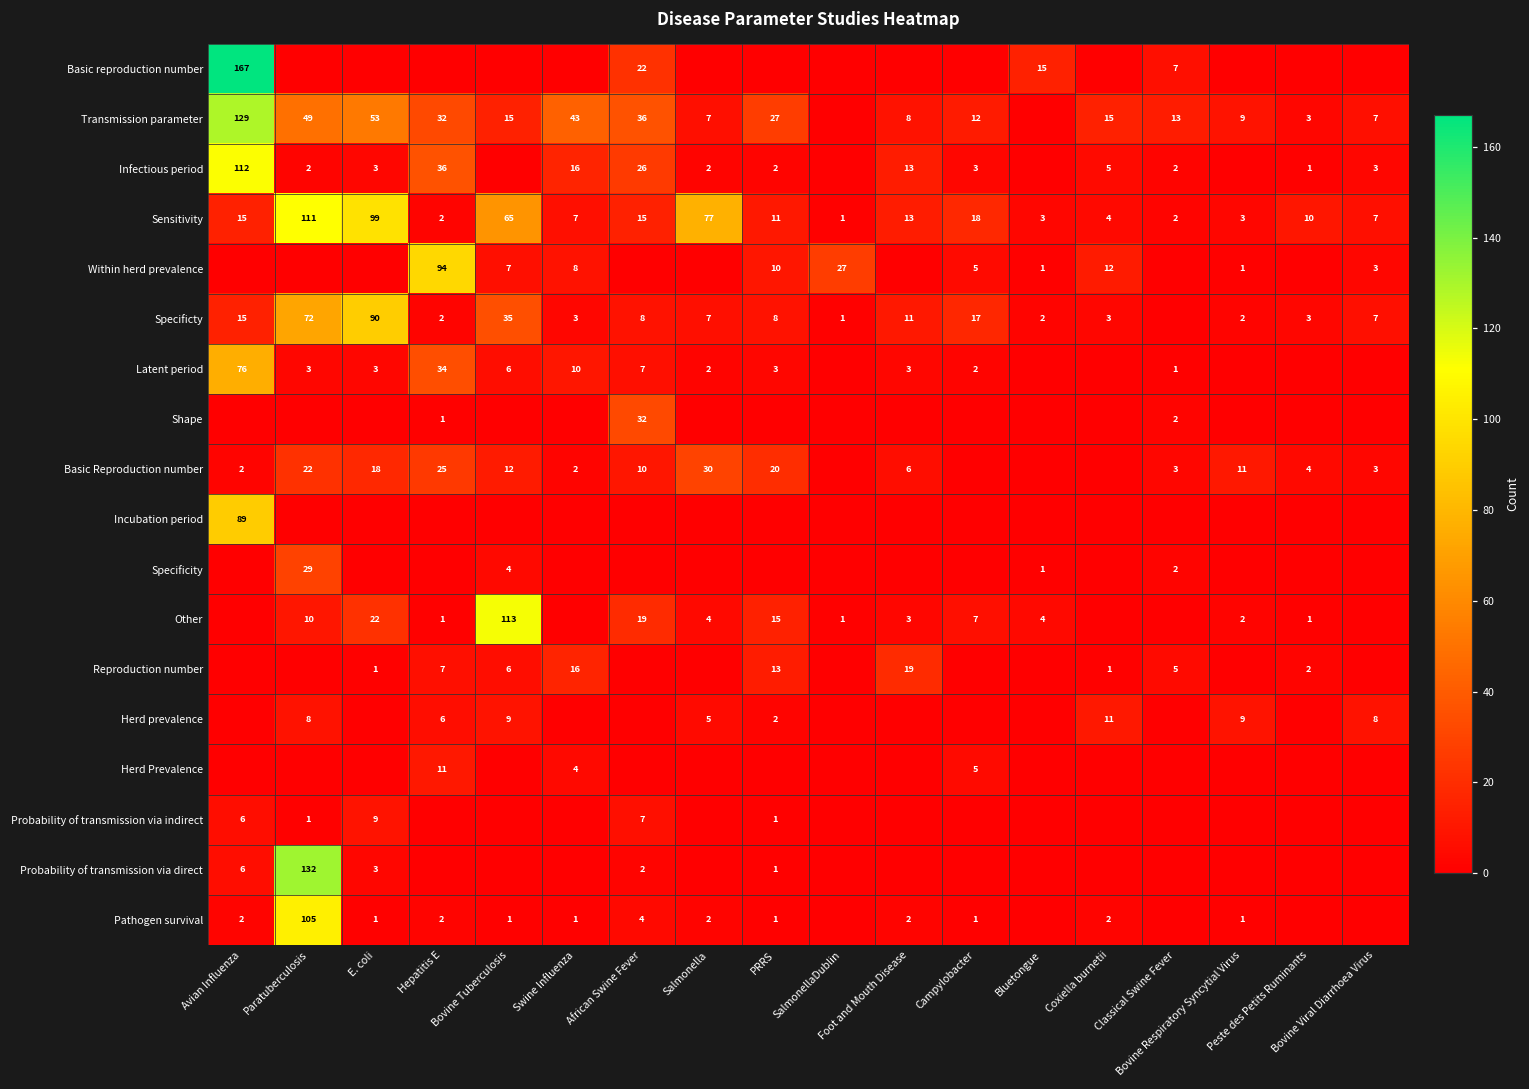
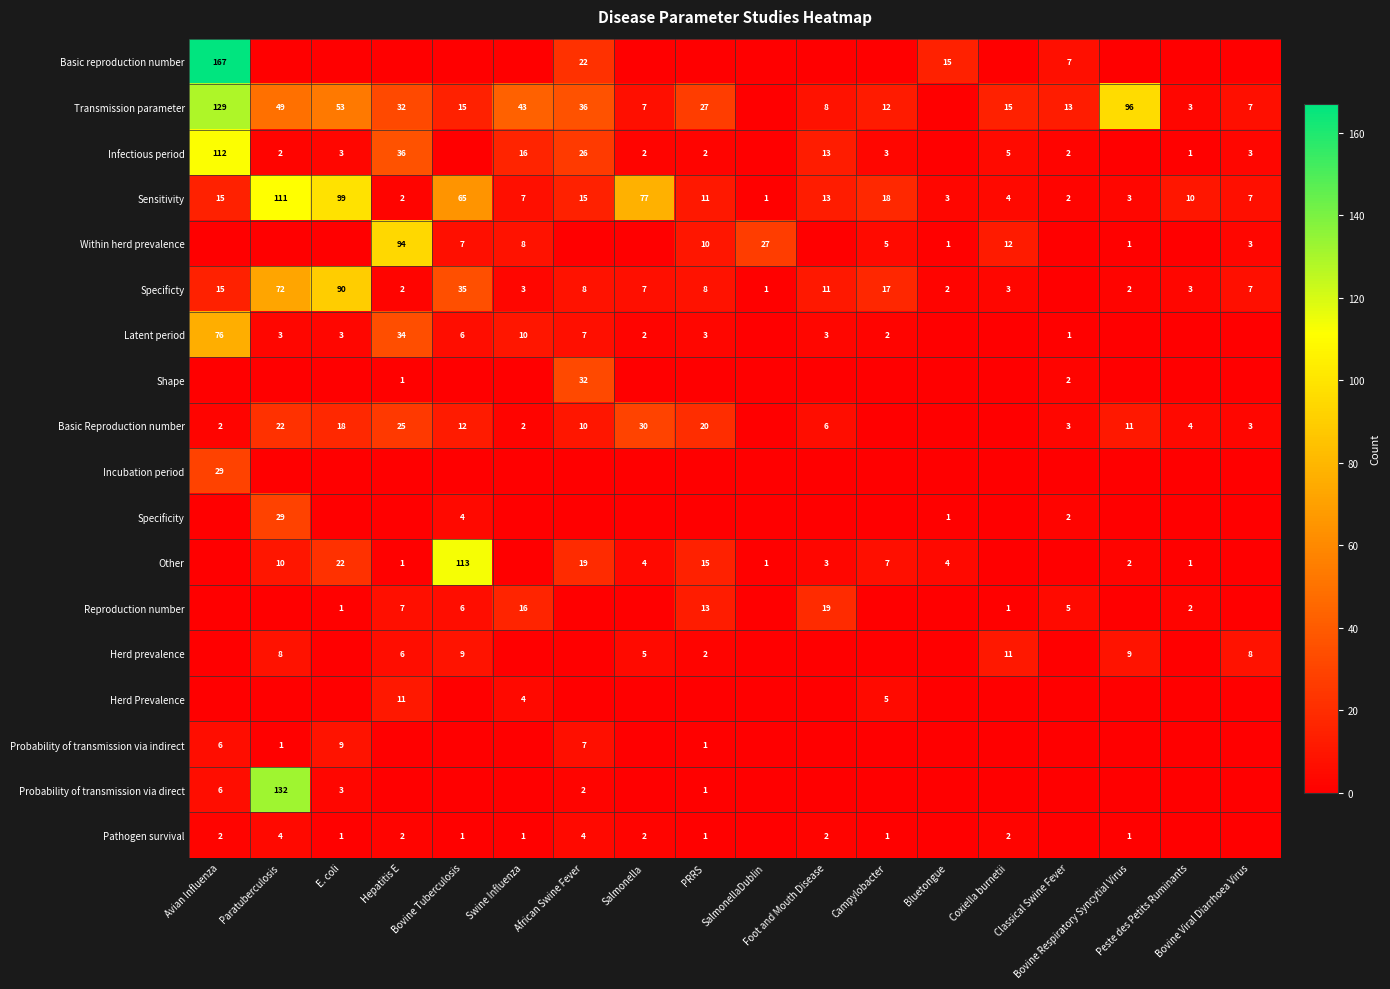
  {
    "Basic reproduction number": {
      "Avian Influenza": 167,
      "African Swine Fever": 22,
      "Bluetongue": 15,
      "Classical Swine Fever": 7
    },
    "Transmission parameter": {
      "Avian Influenza": 129,
      "Paratuberculosis": 49,
      "E. coli": 53,
      "Hepatitis E": 32,
      "Bovine Tuberculosis": 15,
      "Swine Influenza": 43,
      "African Swine Fever": 36,
      "Salmonella": 7,
      "PRRS": 27,
      "Foot and Mouth Disease": 8,
      "Campylobacter": 12,
      "Coxiella burnetii": 15,
      "Classical Swine Fever": 13,
-     "Bovine Respiratory Syncytial Virus": 9,
+     "Bovine Respiratory Syncytial Virus": 96,
      "Peste des Petits Ruminants": 3,
      "Bovine Viral Diarrhoea Virus": 7
    },
    "Infectious period": {
      "Avian Influenza": 112,
      "Paratuberculosis": 2,
      "E. coli": 3,
      "Hepatitis E": 36,
      "Swine Influenza": 16,
      "African Swine Fever": 26,
      "Salmonella": 2,
      "PRRS": 2,
      "Foot and Mouth Disease": 13,
      "Campylobacter": 3,
      "Coxiella burnetii": 5,
      "Classical Swine Fever": 2,
      "Peste des Petits Ruminants": 1,
      "Bovine Viral Diarrhoea Virus": 3
    },
    "Sensitivity": {
      "Avian Influenza": 15,
      "Paratuberculosis": 111,
      "E. coli": 99,
      "Hepatitis E": 2,
      "Bovine Tuberculosis": 65,
      "Swine Influenza": 7,
      "African Swine Fever": 15,
      "Salmonella": 77,
      "PRRS": 11,
      "SalmonellaDublin": 1,
      "Foot and Mouth Disease": 13,
      "Campylobacter": 18,
      "Bluetongue": 3,
      "Coxiella burnetii": 4,
      "Classical Swine Fever": 2,
      "Bovine Respiratory Syncytial Virus": 3,
      "Peste des Petits Ruminants": 10,
      "Bovine Viral Diarrhoea Virus": 7
    },
    "Within herd prevalence": {
      "Hepatitis E": 94,
      "Bovine Tuberculosis": 7,
      "Swine Influenza": 8,
      "PRRS": 10,
      "SalmonellaDublin": 27,
      "Campylobacter": 5,
      "Bluetongue": 1,
      "Coxiella burnetii": 12,
      "Bovine Respiratory Syncytial Virus": 1,
      "Bovine Viral Diarrhoea Virus": 3
    },
    "Specificty": {
      "Avian Influenza": 15,
      "Paratuberculosis": 72,
      "E. coli": 90,
      "Hepatitis E": 2,
      "Bovine Tuberculosis": 35,
      "Swine Influenza": 3,
      "African Swine Fever": 8,
      "Salmonella": 7,
      "PRRS": 8,
      "SalmonellaDublin": 1,
      "Foot and Mouth Disease": 11,
      "Campylobacter": 17,
      "Bluetongue": 2,
      "Coxiella burnetii": 3,
      "Bovine Respiratory Syncytial Virus": 2,
      "Peste des Petits Ruminants": 3,
      "Bovine Viral Diarrhoea Virus": 7
    },
    "Latent period": {
      "Avian Influenza": 76,
      "Paratuberculosis": 3,
      "E. coli": 3,
      "Hepatitis E": 34,
      "Bovine Tuberculosis": 6,
      "Swine Influenza": 10,
      "African Swine Fever": 7,
      "Salmonella": 2,
      "PRRS": 3,
      "Foot and Mouth Disease": 3,
      "Campylobacter": 2,
      "Classical Swine Fever": 1
    },
    "Shape": {
      "Hepatitis E": 1,
      "African Swine Fever": 32,
      "Classical Swine Fever": 2
    },
    "Basic Reproduction number": {
      "Avian Influenza": 2,
      "Paratuberculosis": 22,
      "E. coli": 18,
      "Hepatitis E": 25,
      "Bovine Tuberculosis": 12,
      "Swine Influenza": 2,
      "African Swine Fever": 10,
      "Salmonella": 30,
      "PRRS": 20,
      "Foot and Mouth Disease": 6,
      "Classical Swine Fever": 3,
      "Bovine Respiratory Syncytial Virus": 11,
      "Peste des Petits Ruminants": 4,
      "Bovine Viral Diarrhoea Virus": 3
    },
    "Incubation period": {
-     "Avian Influenza": 89
+     "Avian Influenza": 29
    },
    "Specificity": {
      "Paratuberculosis": 29,
      "Bovine Tuberculosis": 4,
      "Bluetongue": 1,
      "Classical Swine Fever": 2
    },
    "Other": {
      "Paratuberculosis": 10,
      "E. coli": 22,
      "Hepatitis E": 1,
      "Bovine Tuberculosis": 113,
      "African Swine Fever": 19,
      "Salmonella": 4,
      "PRRS": 15,
      "SalmonellaDublin": 1,
      "Foot and Mouth Disease": 3,
      "Campylobacter": 7,
      "Bluetongue": 4,
      "Bovine Respiratory Syncytial Virus": 2,
      "Peste des Petits Ruminants": 1
    },
    "Reproduction number": {
      "E. coli": 1,
      "Hepatitis E": 7,
      "Bovine Tuberculosis": 6,
      "Swine Influenza": 16,
      "PRRS": 13,
      "Foot and Mouth Disease": 19,
      "Coxiella burnetii": 1,
      "Classical Swine Fever": 5,
      "Peste des Petits Ruminants": 2
    },
    "Herd prevalence": {
      "Paratuberculosis": 8,
      "Hepatitis E": 6,
      "Bovine Tuberculosis": 9,
      "Salmonella": 5,
      "PRRS": 2,
      "Coxiella burnetii": 11,
      "Bovine Respiratory Syncytial Virus": 9,
      "Bovine Viral Diarrhoea Virus": 8
    },
    "Herd Prevalence": {
      "Hepatitis E": 11,
      "Swine Influenza": 4,
      "Campylobacter": 5
    },
    "Probability of transmission via indirect": {
      "Avian Influenza": 6,
      "Paratuberculosis": 1,
      "E. coli": 9,
      "African Swine Fever": 7,
      "PRRS": 1
    },
    "Probability of transmission via direct": {
      "Avian Influenza": 6,
      "Paratuberculosis": 132,
      "E. coli": 3,
      "African Swine Fever": 2,
      "PRRS": 1
    },
    "Pathogen survival": {
      "Avian Influenza": 2,
-     "Paratuberculosis": 105,
+     "Paratuberculosis": 4,
      "E. coli": 1,
      "Hepatitis E": 2,
      "Bovine Tuberculosis": 1,
      "Swine Influenza": 1,
      "African Swine Fever": 4,
      "Salmonella": 2,
      "PRRS": 1,
      "Foot and Mouth Disease": 2,
      "Campylobacter": 1,
      "Coxiella burnetii": 2,
      "Bovine Respiratory Syncytial Virus": 1
    }
  }
